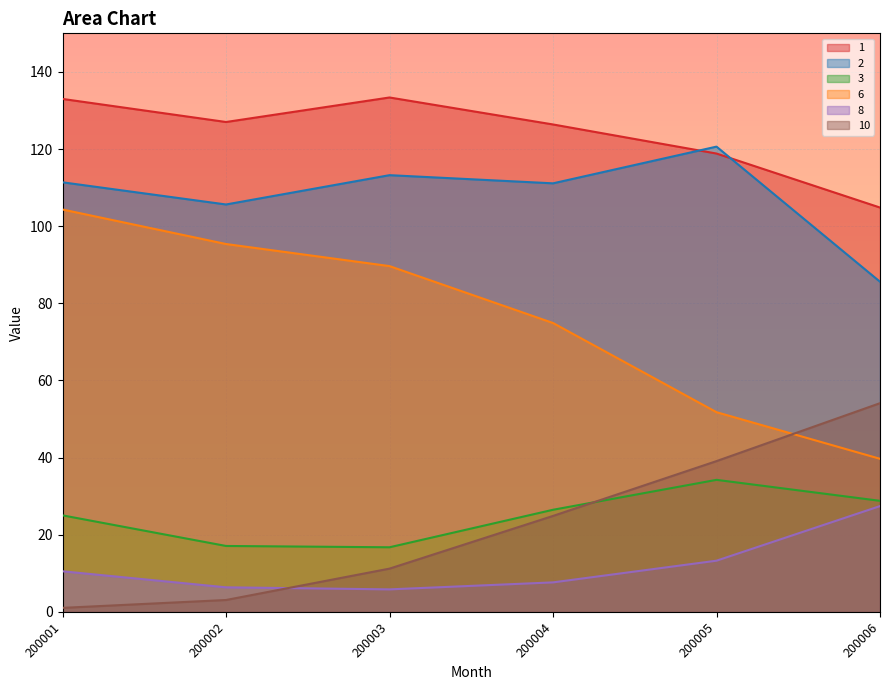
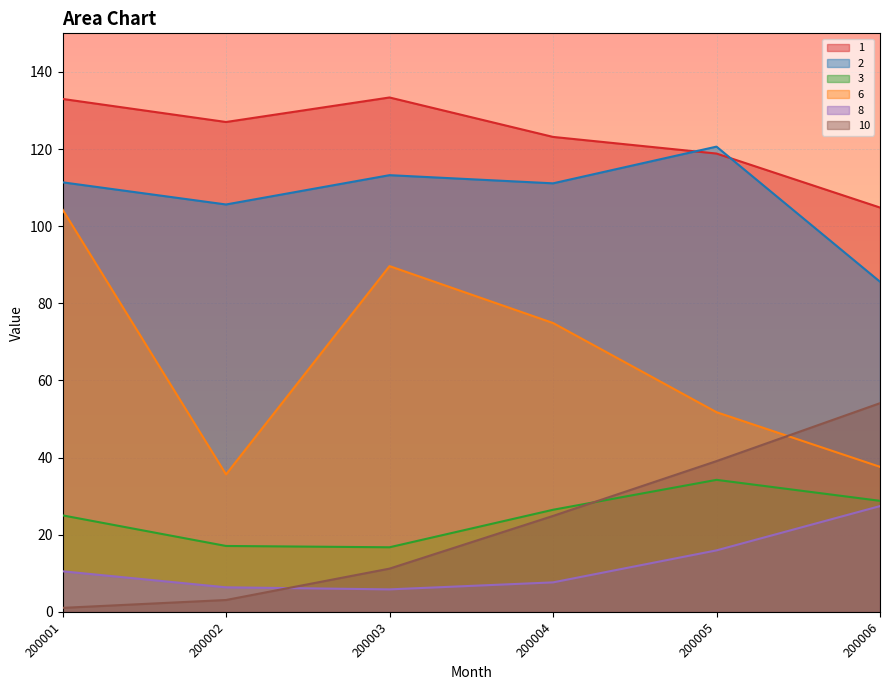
  {
    "1": {
      "200001": 133,
      "200002": 127,
      "200003": 133,
-     "200004": 126,
+     "200004": 123,
      "200005": 119,
      "200006": 105
    },
    "2": {
      "200001": 111,
      "200002": 106,
      "200003": 113,
      "200004": 111,
      "200005": 121,
      "200006": 86
    },
    "3": {
      "200001": 25,
      "200002": 17,
      "200003": 17,
      "200004": 26,
      "200005": 34,
      "200006": 29
    },
    "6": {
      "200001": 104,
-     "200002": 95,
+     "200002": 36,
      "200003": 90,
      "200004": 75,
      "200005": 52,
-     "200006": 40
+     "200006": 38
    },
    "8": {
      "200001": 11,
      "200002": 6,
      "200003": 6,
      "200004": 8,
-     "200005": 13,
+     "200005": 16,
      "200006": 27
    },
    "10": {
      "200001": 1,
      "200002": 3,
      "200003": 11,
      "200004": 25,
      "200005": 39,
      "200006": 54
    }
  }
